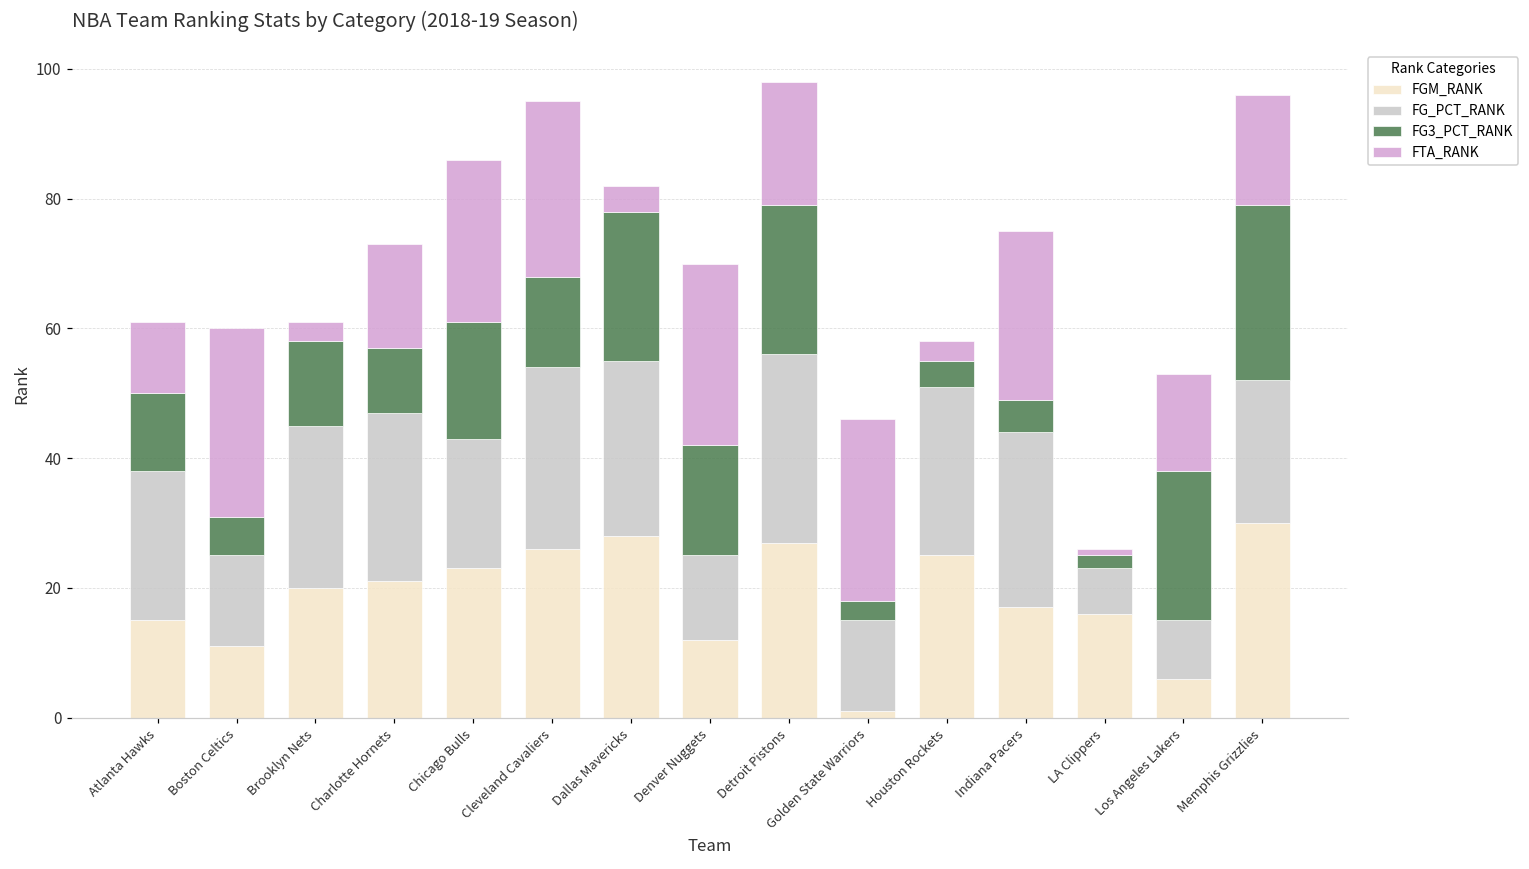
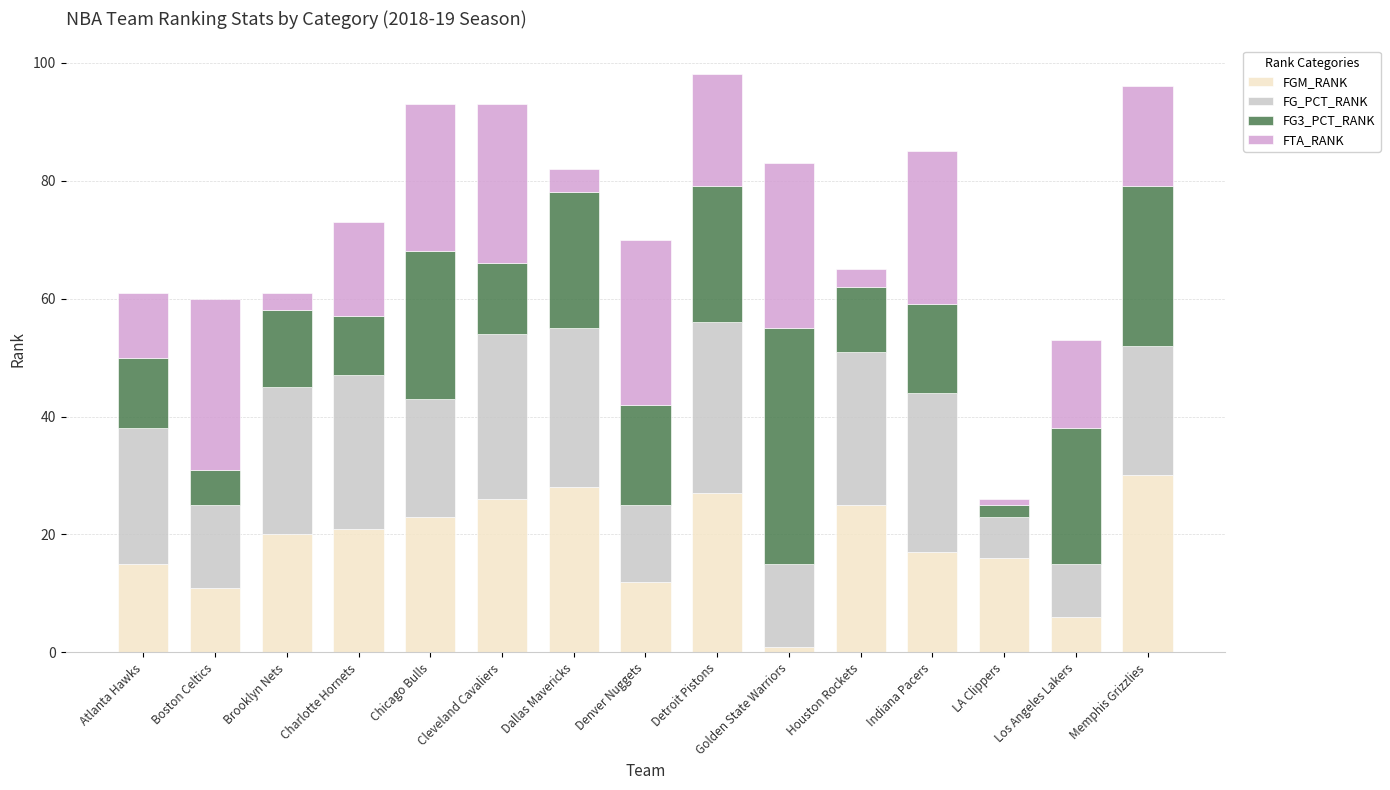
  {
    "FG3_PCT_RANK": {
      "Atlanta Hawks": 12,
      "Boston Celtics": 6,
      "Brooklyn Nets": 13,
      "Charlotte Hornets": 10,
-     "Chicago Bulls": 18,
-     "Cleveland Cavaliers": 14,
+     "Chicago Bulls": 25,
+     "Cleveland Cavaliers": 12,
      "Dallas Mavericks": 23,
      "Denver Nuggets": 17,
      "Detroit Pistons": 23,
-     "Golden State Warriors": 3,
-     "Houston Rockets": 4,
-     "Indiana Pacers": 5,
+     "Golden State Warriors": 40,
+     "Houston Rockets": 11,
+     "Indiana Pacers": 15,
      "LA Clippers": 2,
      "Los Angeles Lakers": 23,
      "Memphis Grizzlies": 27
    }
  }
